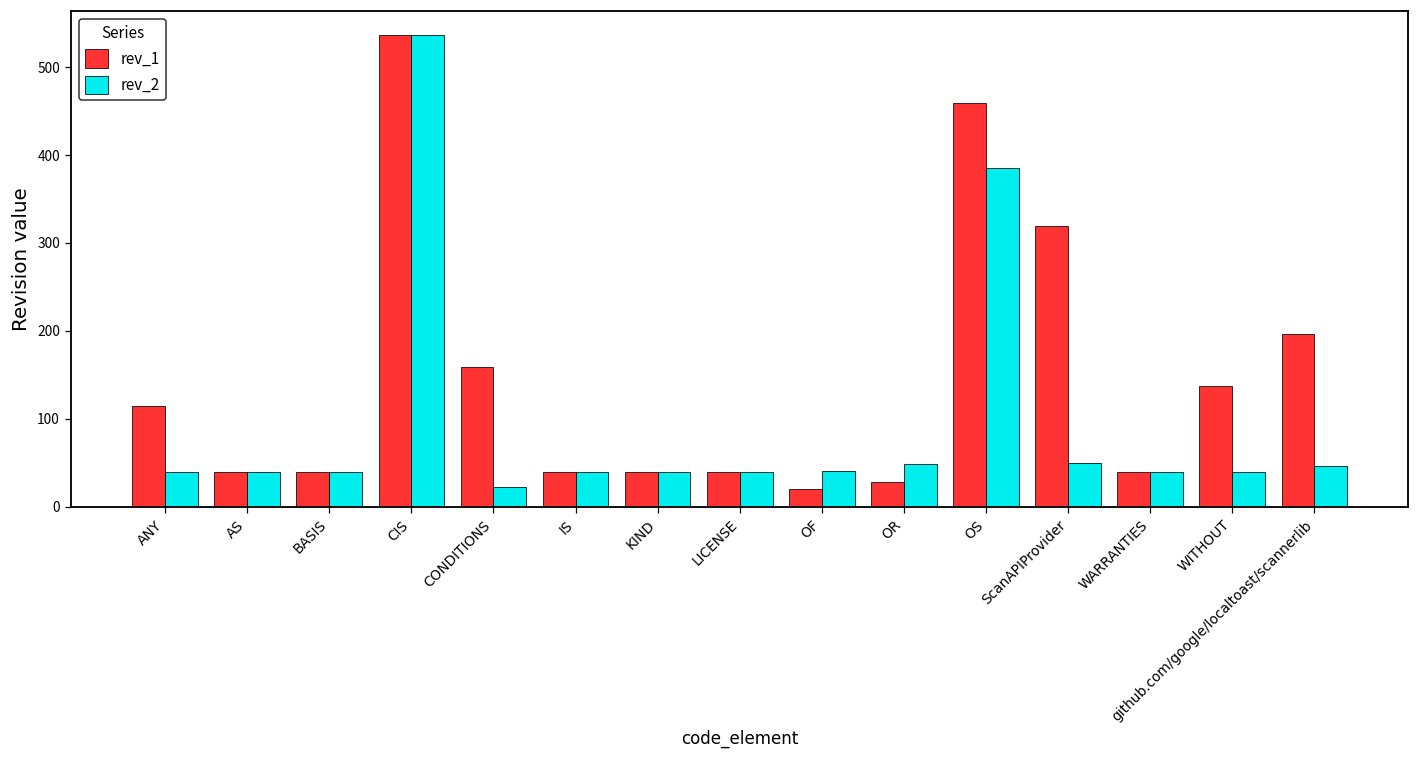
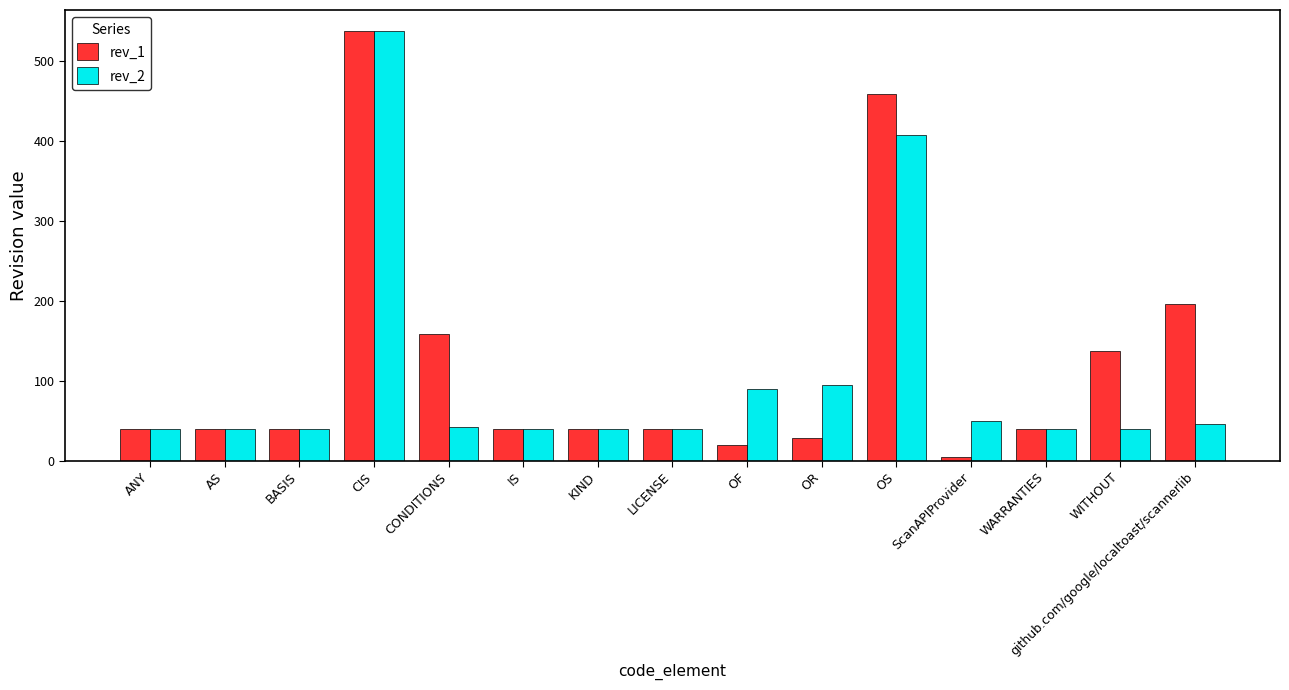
  {
    "rev_1": {
-     "ANY": 110,
+     "ANY": 40,
      "AS": 40,
      "BASIS": 40,
      "CIS": 540,
      "CONDITIONS": 160,
      "IS": 40,
      "KIND": 40,
      "LICENSE": 40,
      "OF": 20,
      "OR": 30,
      "OS": 460,
-     "ScanAPIProvider": 320,
+     "ScanAPIProvider": 10,
      "WARRANTIES": 40,
      "WITHOUT": 140,
      "github.com/google/localtoast/scannerlib": 200
    },
    "rev_2": {
      "ANY": 40,
      "AS": 40,
      "BASIS": 40,
      "CIS": 540,
-     "CONDITIONS": 20,
+     "CONDITIONS": 40,
      "IS": 40,
      "KIND": 40,
      "LICENSE": 40,
-     "OF": 40,
-     "OR": 50,
-     "OS": 390,
+     "OF": 90,
+     "OR": 100,
+     "OS": 410,
      "ScanAPIProvider": 50,
      "WARRANTIES": 40,
      "WITHOUT": 40,
      "github.com/google/localtoast/scannerlib": 50
    }
  }
